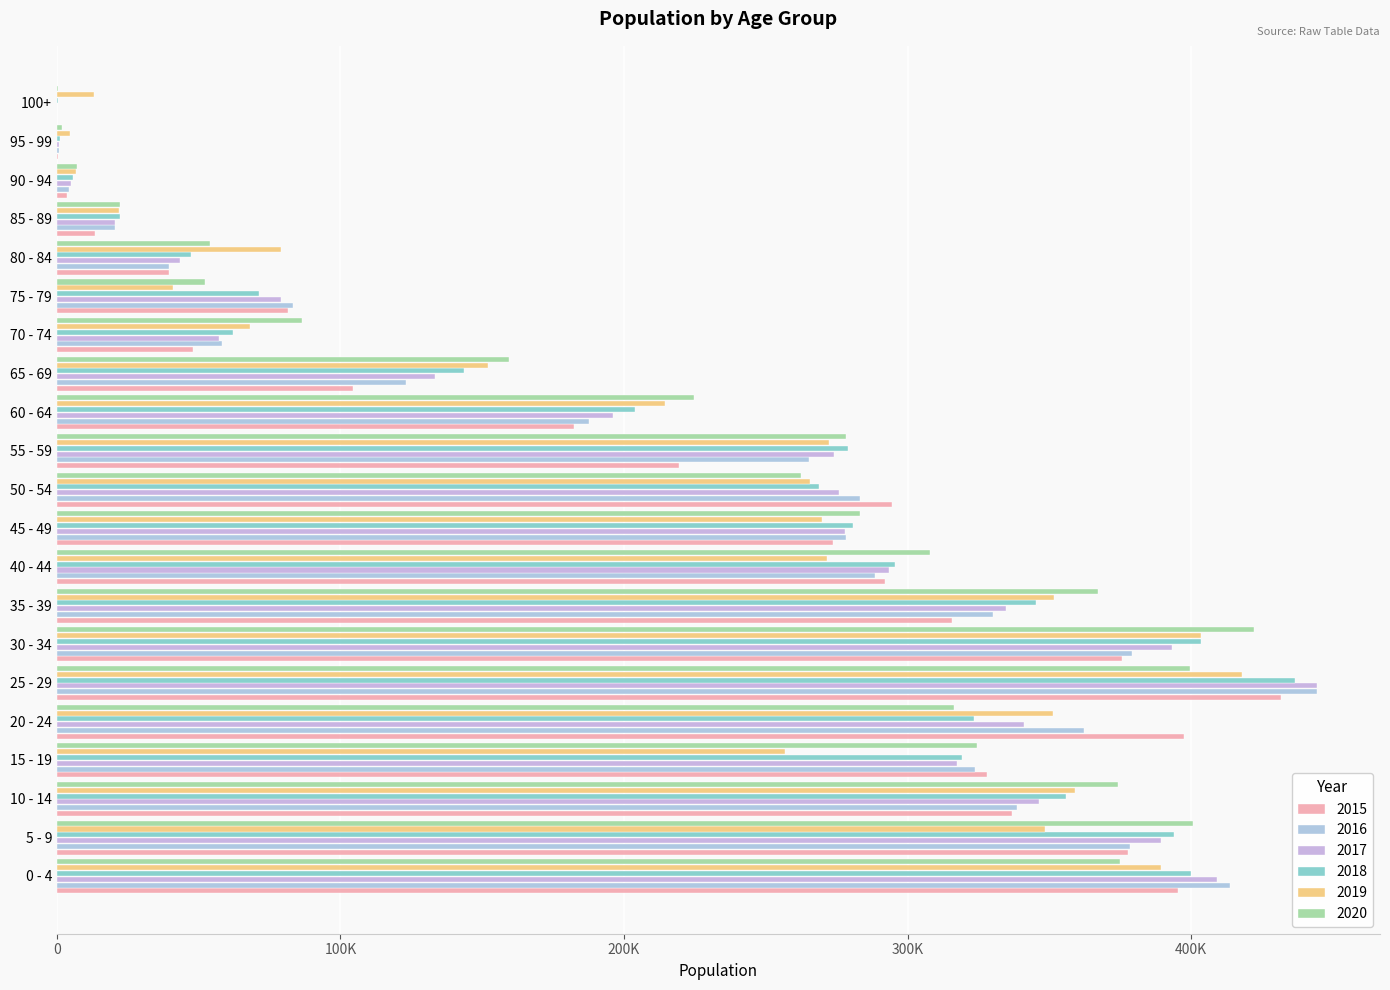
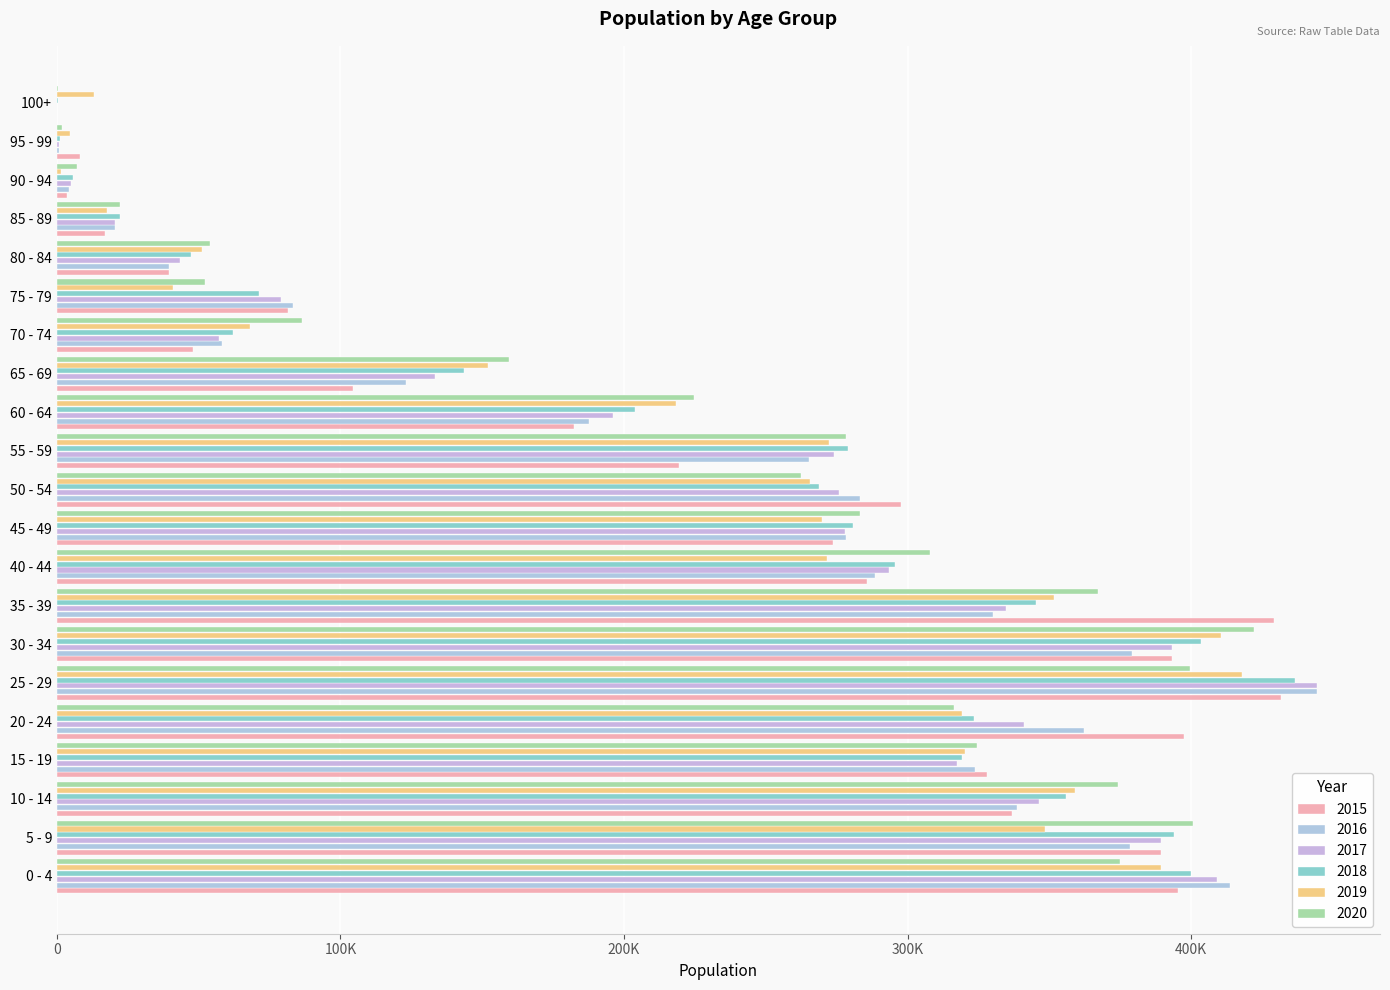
  {
    "2015": {
-     "95 - 99": 1000,
+     "95 - 99": 8000,
      "90 - 94": 4000,
-     "85 - 89": 14000,
+     "85 - 89": 17000,
      "80 - 84": 40000,
      "75 - 79": 82000,
      "70 - 74": 48000,
      "65 - 69": 104000,
      "60 - 64": 182000,
      "55 - 59": 220000,
-     "50 - 54": 295000,
+     "50 - 54": 298000,
      "45 - 49": 274000,
-     "40 - 44": 292000,
-     "35 - 39": 316000,
-     "30 - 34": 376000,
+     "40 - 44": 286000,
+     "35 - 39": 429000,
+     "30 - 34": 393000,
      "25 - 29": 432000,
      "20 - 24": 397000,
      "15 - 19": 328000,
      "10 - 14": 337000,
-     "5 - 9": 378000,
+     "5 - 9": 389000,
      "0 - 4": 395000
    },
    "2019": {
      "100+": 13000,
      "95 - 99": 5000,
-     "90 - 94": 7000,
-     "85 - 89": 22000,
-     "80 - 84": 79000,
+     "90 - 94": 1000,
+     "85 - 89": 18000,
+     "80 - 84": 51000,
      "75 - 79": 41000,
      "70 - 74": 68000,
      "65 - 69": 152000,
-     "60 - 64": 214000,
+     "60 - 64": 218000,
      "55 - 59": 272000,
      "50 - 54": 266000,
      "45 - 49": 270000,
      "40 - 44": 272000,
      "35 - 39": 352000,
-     "30 - 34": 404000,
+     "30 - 34": 411000,
      "25 - 29": 418000,
-     "20 - 24": 351000,
-     "15 - 19": 257000,
+     "20 - 24": 319000,
+     "15 - 19": 320000,
      "10 - 14": 359000,
      "5 - 9": 348000,
      "0 - 4": 389000
    }
  }
